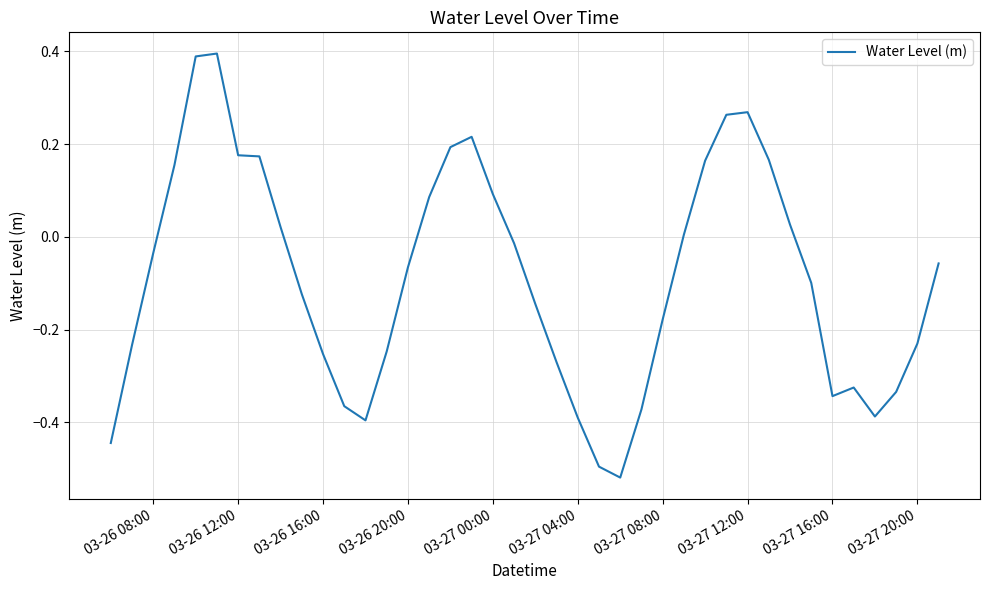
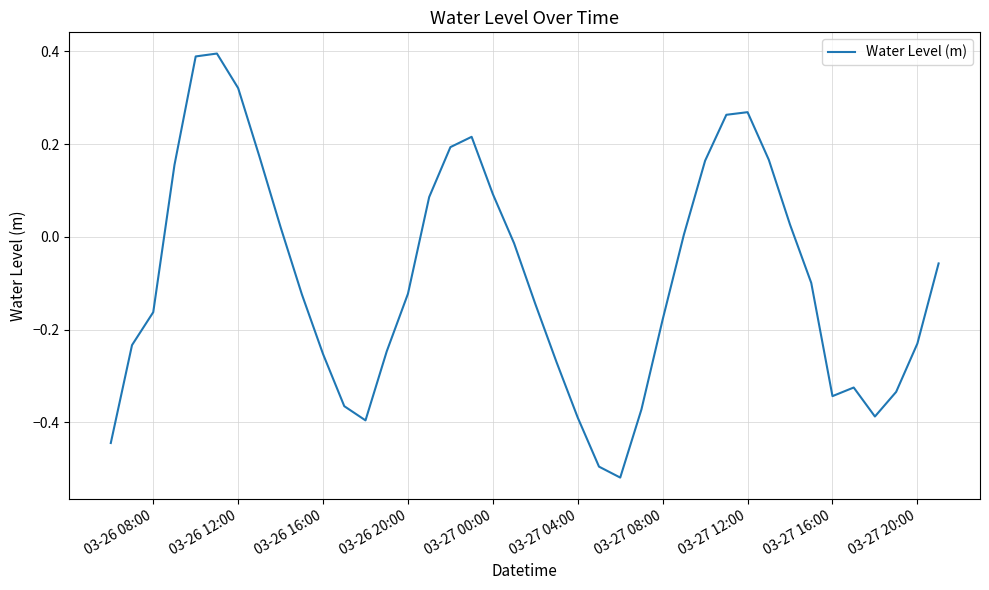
  {
-   "03-26 08:00": -0.04,
-   "03-26 12:00": 0.18,
+   "03-26 08:00": -0.16,
+   "03-26 12:00": 0.32,
    "03-26 16:00": -0.25,
-   "03-26 20:00": -0.07,
+   "03-26 20:00": -0.12,
    "03-27 00:00": 0.09,
    "03-27 04:00": -0.39,
    "03-27 08:00": -0.18,
    "03-27 12:00": 0.27,
    "03-27 16:00": -0.34,
    "03-27 20:00": -0.23
  }
